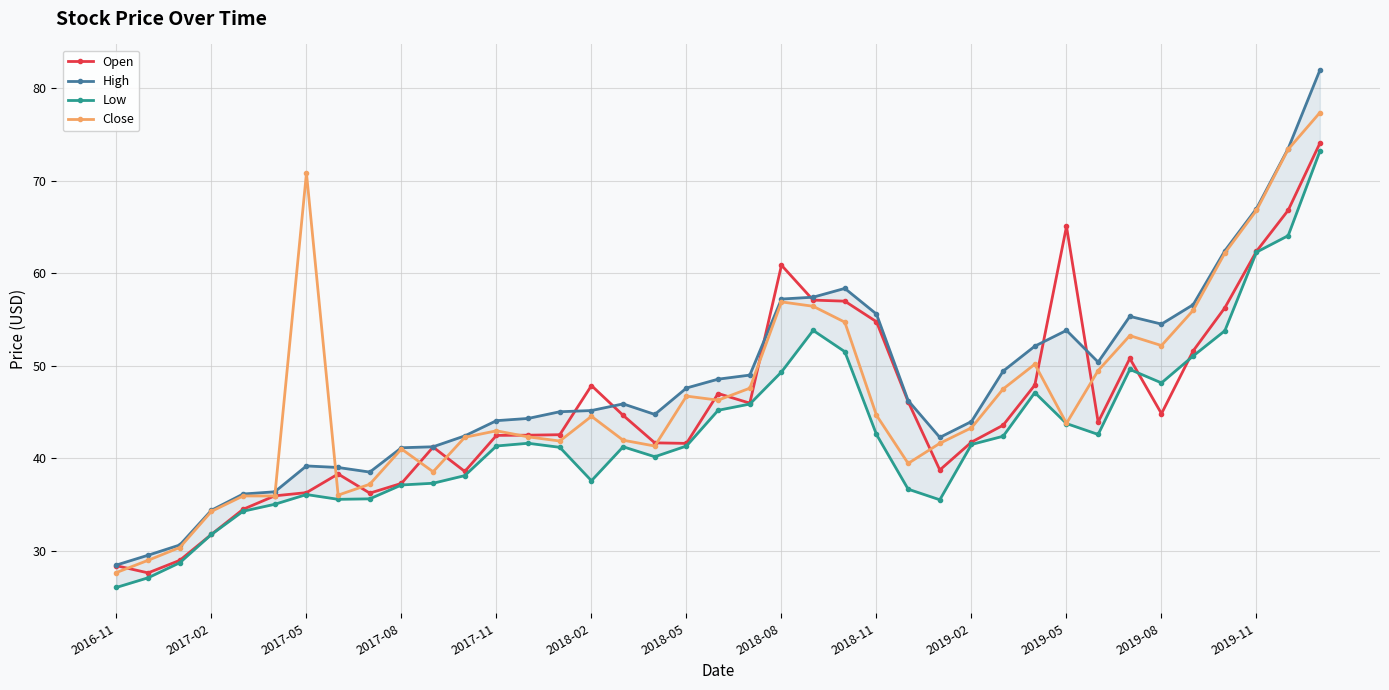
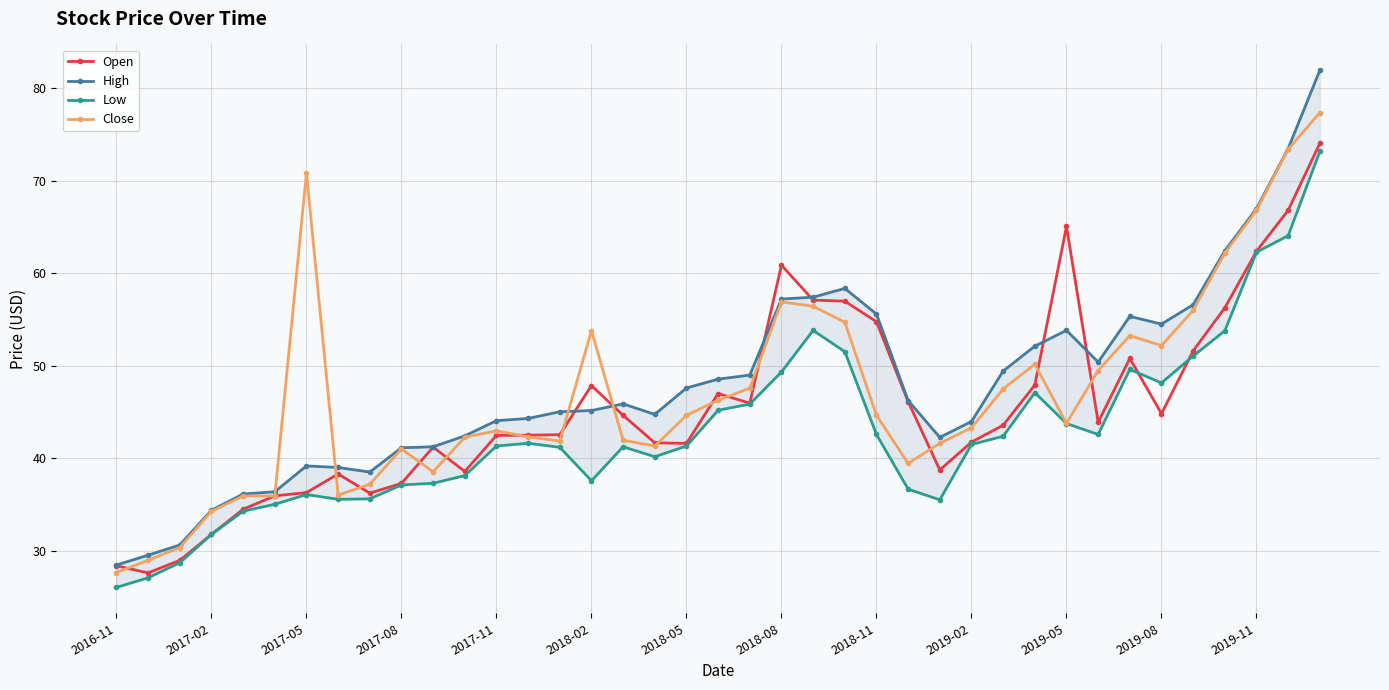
  {
    "Open": {
      "2017-11": 42,
      "2018-02": 48,
      "2018-05": 42,
      "2018-08": 61,
      "2018-11": 55,
      "2019-05": 65,
      "2019-08": 45
    },
    "Close": {
      "2016-11": 28,
      "2017-05": 71,
      "2017-11": 43,
-     "2018-02": 45,
-     "2018-05": 47,
+     "2018-02": 54,
+     "2018-05": 45,
      "2018-08": 57,
      "2018-11": 45,
      "2019-02": 43,
      "2019-08": 52
    }
  }
